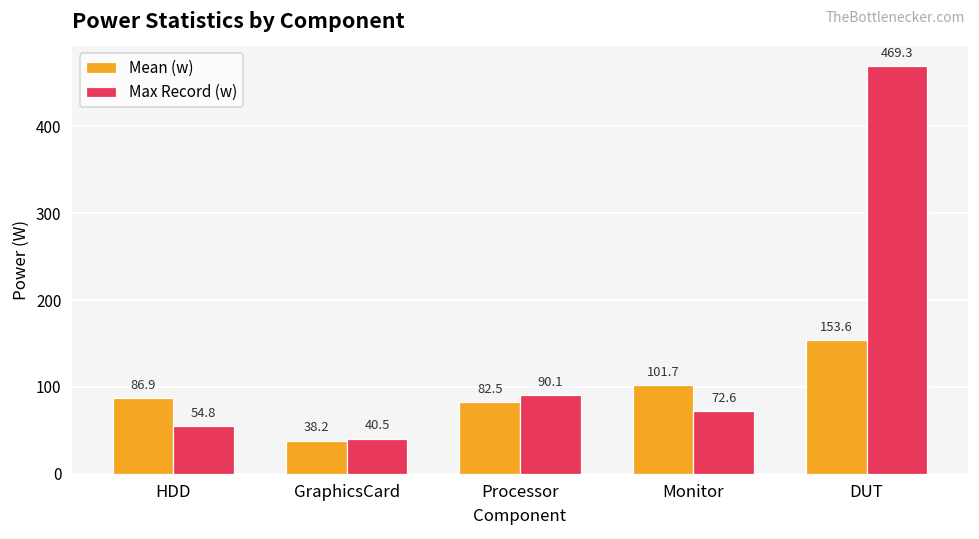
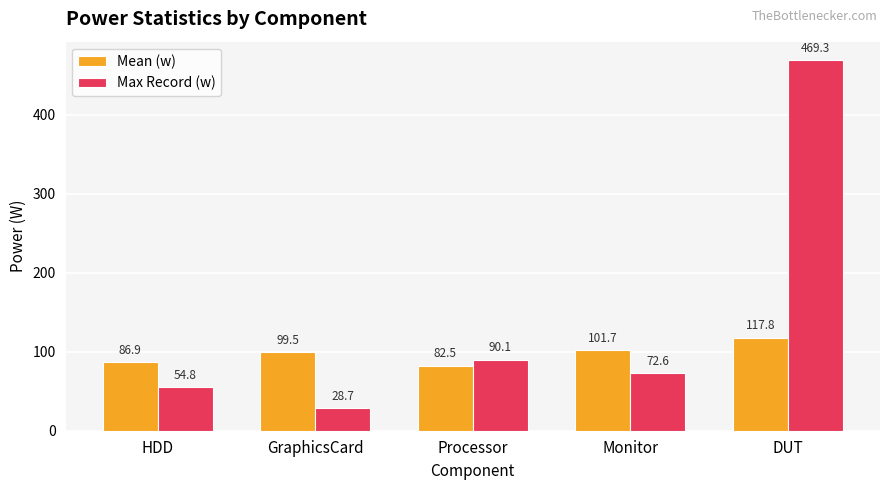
  {
    "Mean (w)": {
      "HDD": 86.9,
-     "GraphicsCard": 38.2,
+     "GraphicsCard": 99.5,
      "Processor": 82.5,
      "Monitor": 101.7,
-     "DUT": 153.6
+     "DUT": 117.8
    },
    "Max Record (w)": {
      "HDD": 54.8,
-     "GraphicsCard": 40.5,
+     "GraphicsCard": 28.7,
      "Processor": 90.1,
      "Monitor": 72.6,
      "DUT": 469.3
    }
  }
